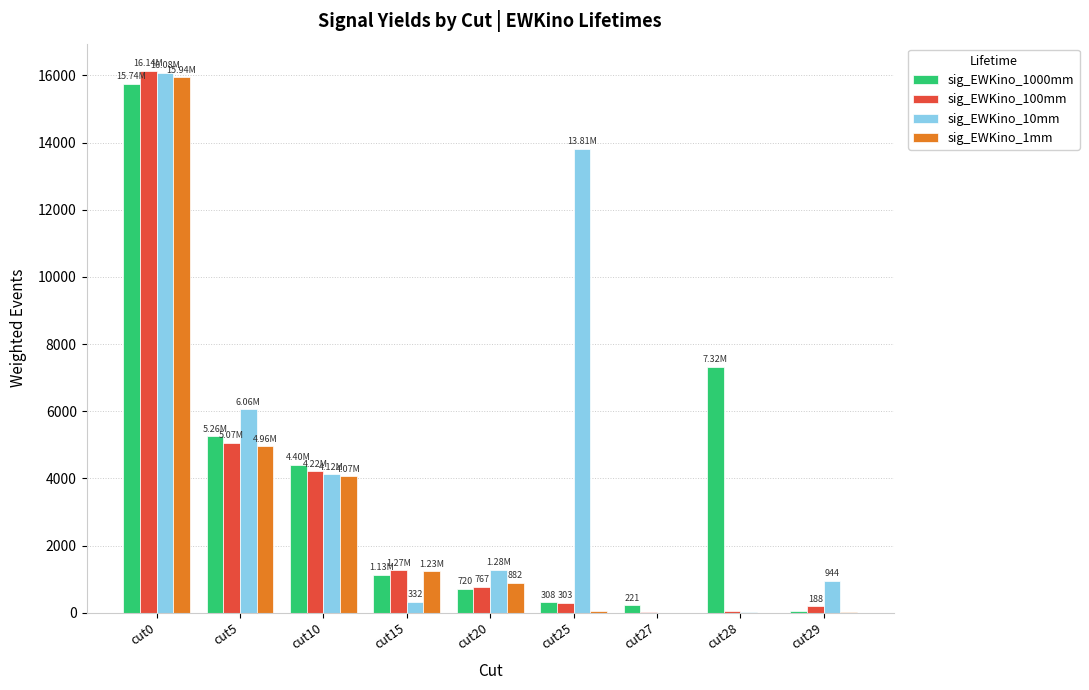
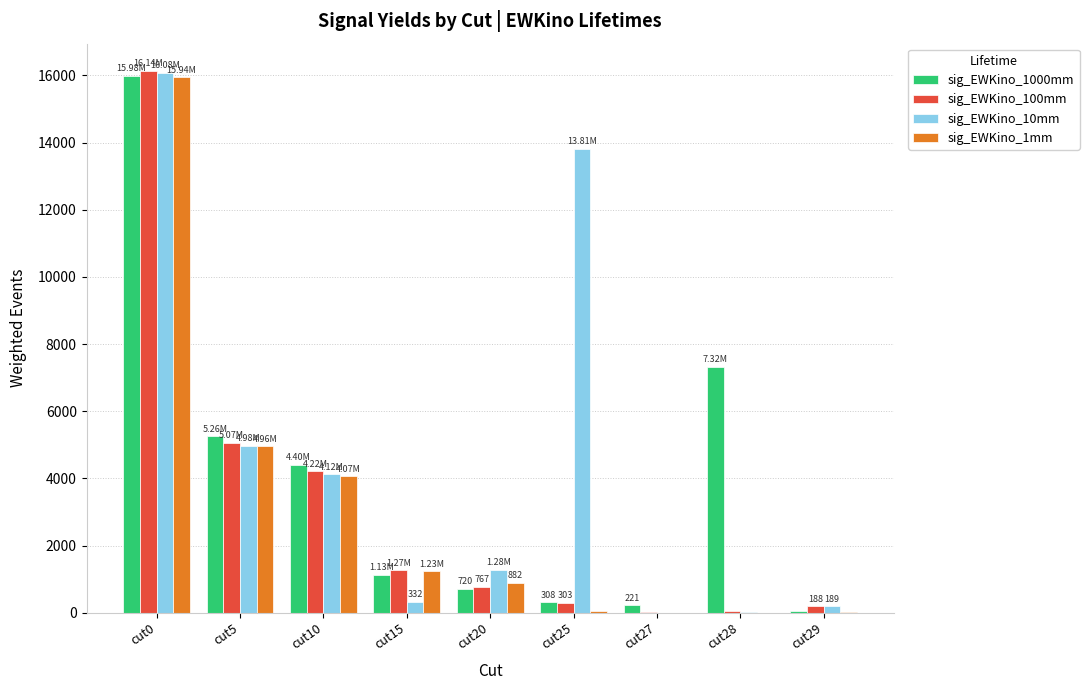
  {
    "sig_EWKino_1000mm": {
-     "cut0": "15.74M",
+     "cut0": "15.98M",
      "cut5": "5.26M",
      "cut10": "4.40M",
      "cut20": "720",
      "cut25": "308",
      "cut27": "221",
      "cut28": "7.32M"
    },
    "sig_EWKino_10mm": {
-     "cut5": "6.06M",
+     "cut5": "4.98M",
      "cut15": "332",
      "cut20": "1.28M",
      "cut25": "13.81M",
-     "cut29": "944"
+     "cut29": "189"
    }
  }
